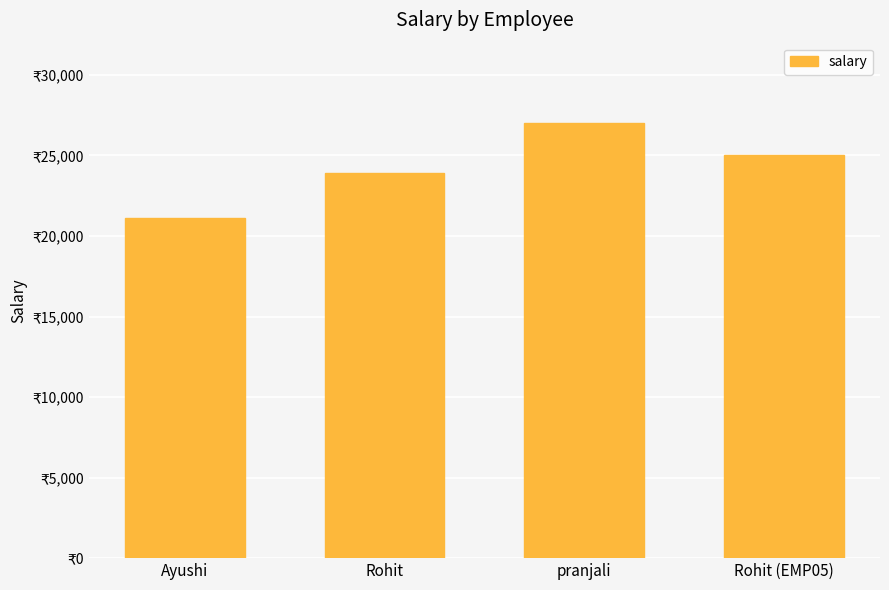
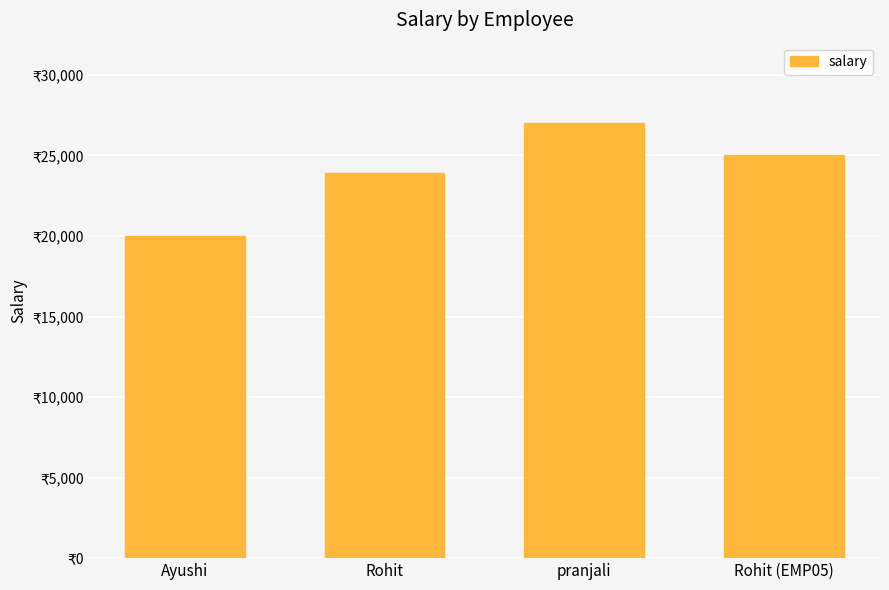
  {
-   "Ayushi": "₹21,100",
+   "Ayushi": "₹20,000",
    "Rohit": "₹23,900",
    "pranjali": "₹27,000",
    "Rohit (EMP05)": "₹25,000"
  }
